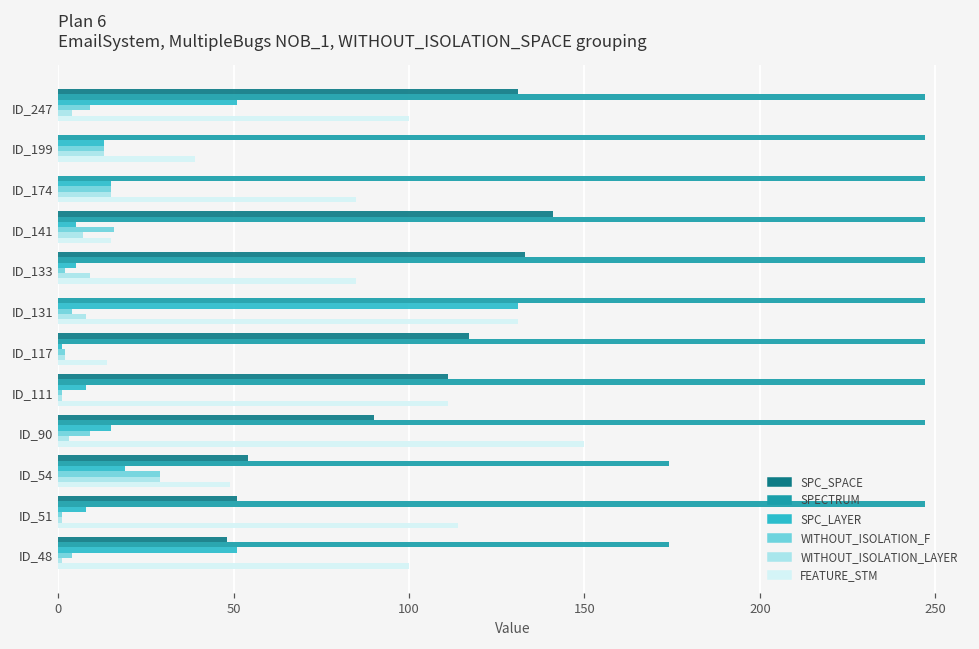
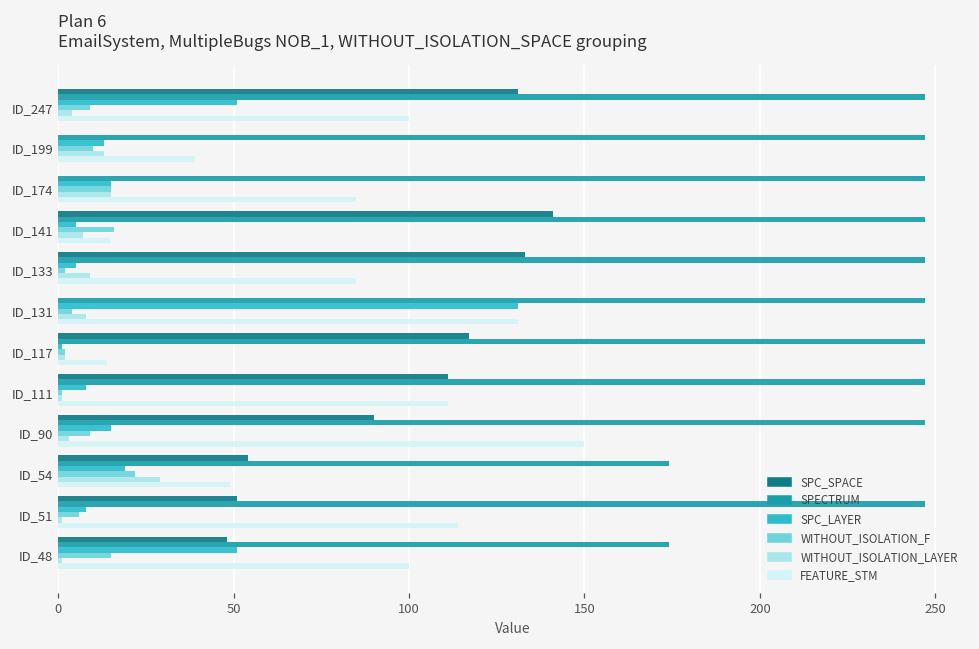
  {
    "WITHOUT_ISOLATION_F": {
      "ID_247": 9,
-     "ID_199": 13,
+     "ID_199": 10,
      "ID_174": 15,
      "ID_141": 16,
      "ID_133": 2,
      "ID_131": 4,
      "ID_117": 2,
      "ID_111": 1,
      "ID_90": 9,
-     "ID_54": 29,
-     "ID_51": 1,
-     "ID_48": 4
+     "ID_54": 22,
+     "ID_51": 6,
+     "ID_48": 15
    }
  }
